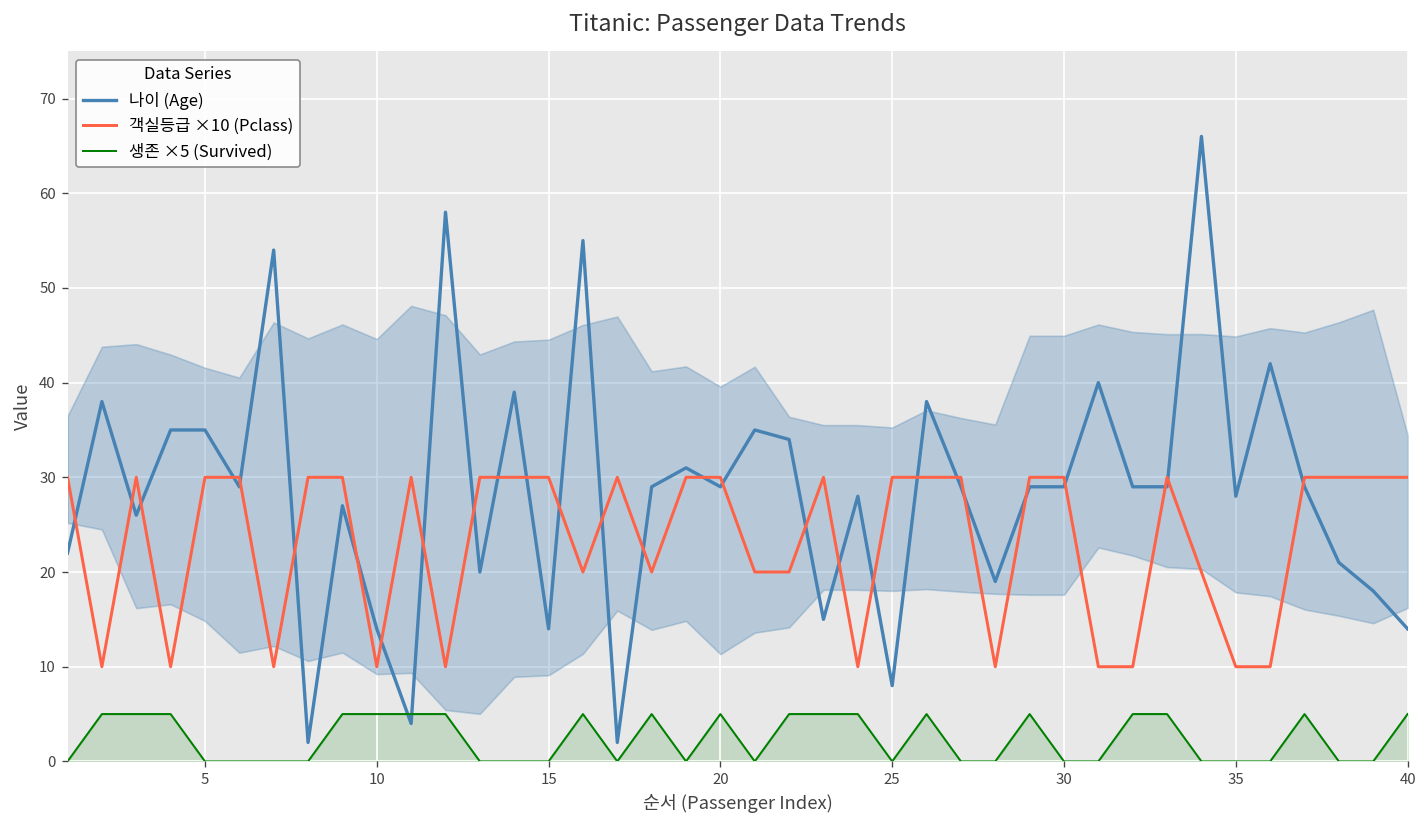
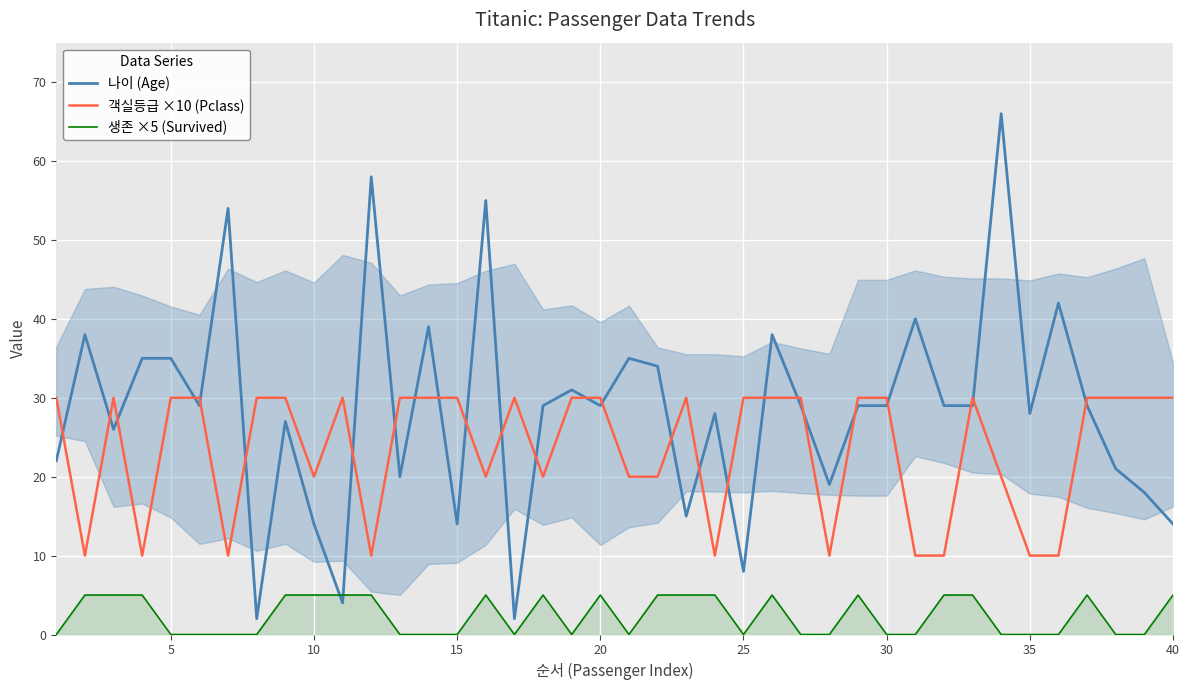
  {
    "객실등급 ×10 (Pclass)": {
      "5": 30,
-     "10": 10,
+     "10": 20,
      "15": 30,
      "20": 30,
      "25": 30,
      "30": 30,
      "35": 10,
      "40": 30
    },
    "생존 ×5 (Survived)": {
      "5": 0,
      "10": 5,
      "15": 0,
      "20": 5,
      "25": 0,
      "30": 0,
      "35": 0,
      "40": 5
    }
  }
